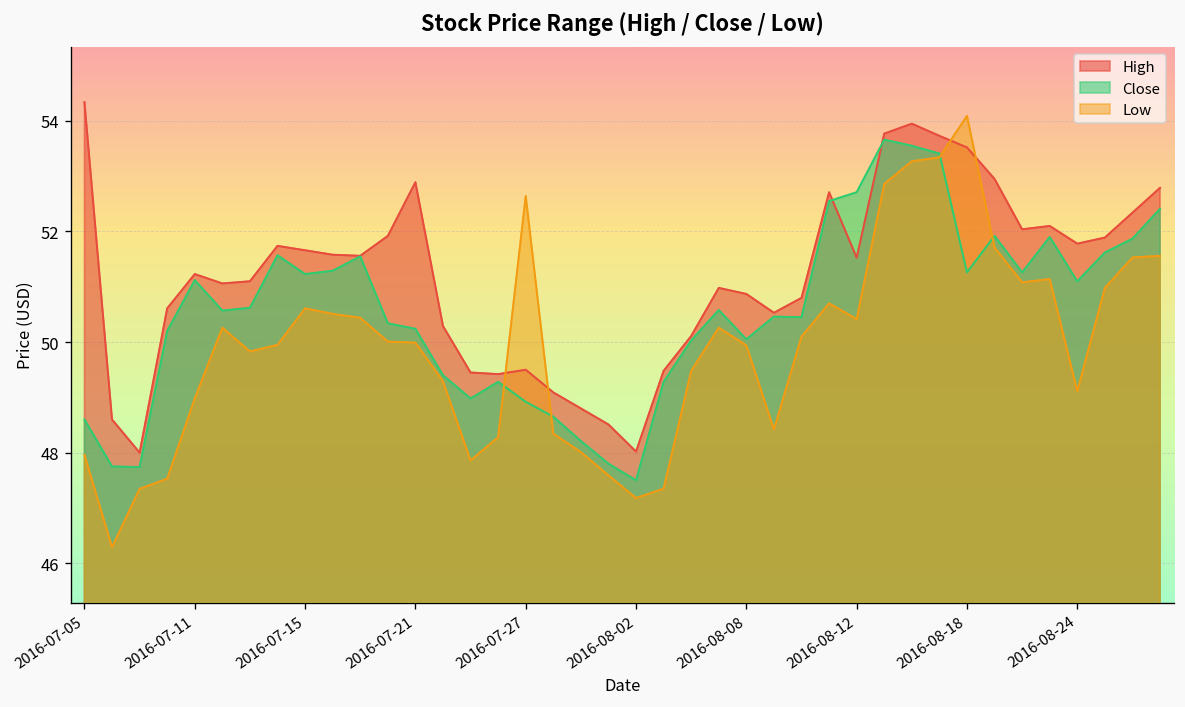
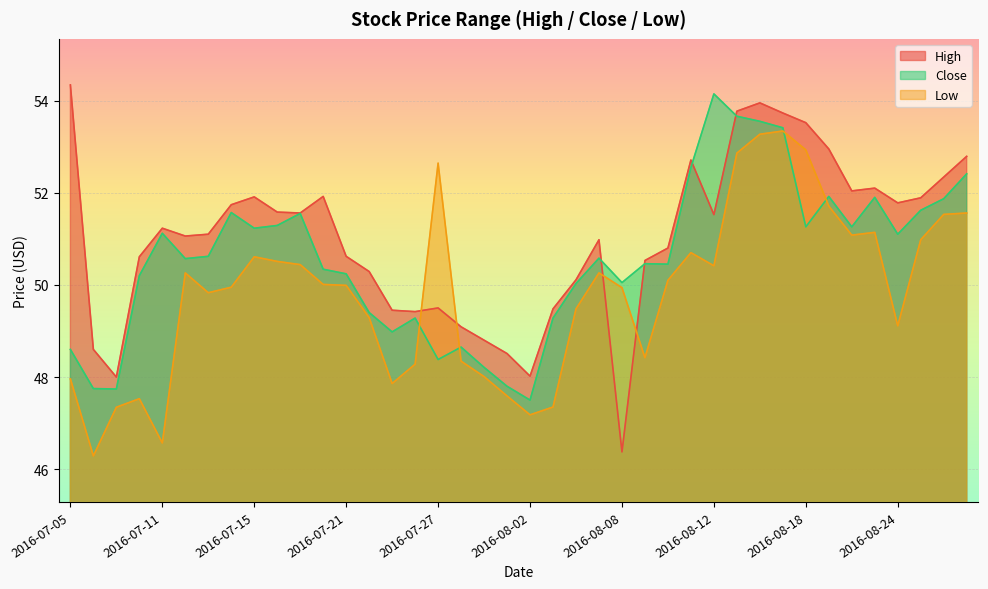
  {
    "High": {
      "2016-07-05": 54.3,
      "2016-07-11": 51.2,
-     "2016-07-15": 51.7,
-     "2016-07-21": 52.9,
+     "2016-07-15": 51.9,
+     "2016-07-21": 50.6,
      "2016-07-27": 49.5,
      "2016-08-02": 48.0,
-     "2016-08-08": 50.9,
+     "2016-08-08": 46.4,
      "2016-08-12": 51.5,
      "2016-08-18": 53.5,
      "2016-08-24": 51.8
    },
    "Close": {
      "2016-07-05": 48.6,
      "2016-07-11": 51.1,
      "2016-07-15": 51.2,
      "2016-07-21": 50.2,
-     "2016-07-27": 48.9,
+     "2016-07-27": 48.4,
      "2016-08-02": 47.5,
      "2016-08-08": 50.0,
-     "2016-08-12": 52.7,
+     "2016-08-12": 54.1,
      "2016-08-18": 51.3,
      "2016-08-24": 51.1
    },
    "Low": {
      "2016-07-05": 48.0,
-     "2016-07-11": 49.0,
+     "2016-07-11": 46.6,
      "2016-07-15": 50.6,
      "2016-07-21": 50.0,
      "2016-07-27": 52.6,
      "2016-08-02": 47.2,
      "2016-08-08": 49.9,
      "2016-08-12": 50.4,
-     "2016-08-18": 54.1,
+     "2016-08-18": 52.9,
      "2016-08-24": 49.1
    }
  }
